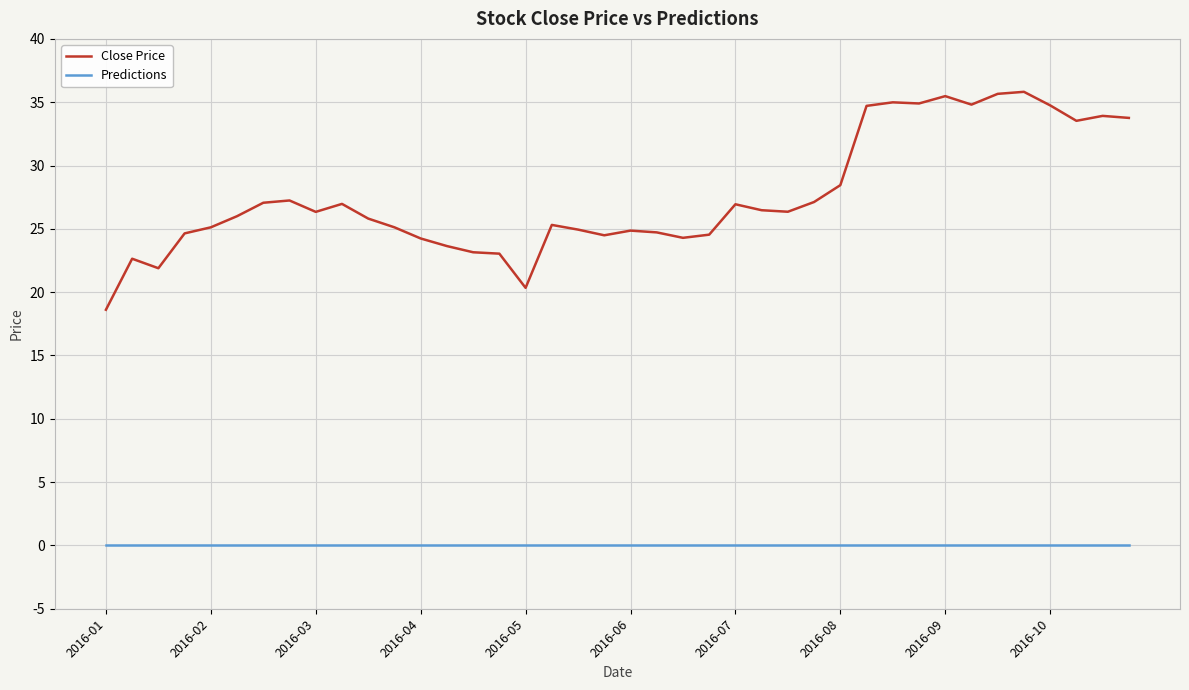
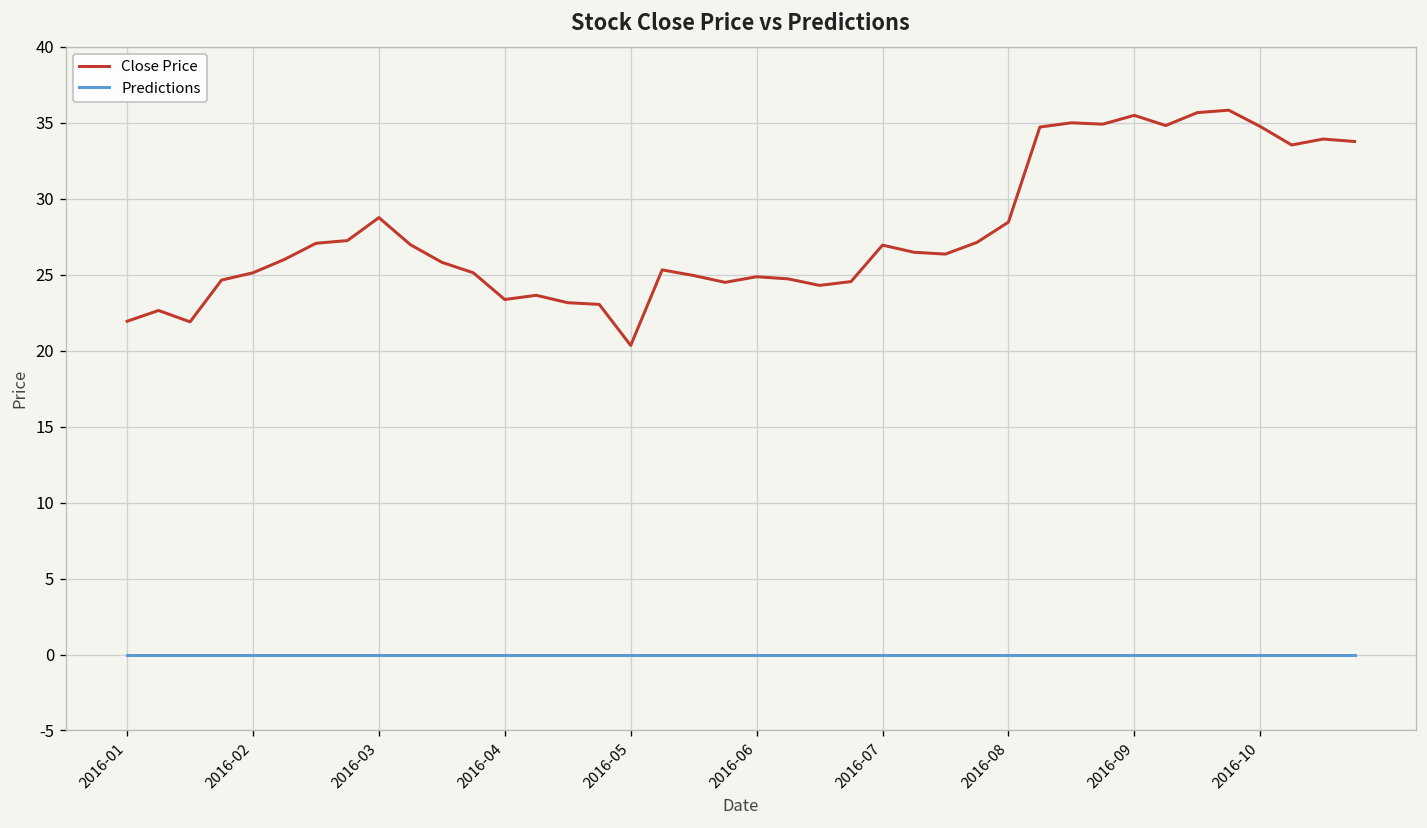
  {
    "Close Price": {
-     "2016-01": 18.6,
+     "2016-01": 21.9,
      "2016-02": 25.1,
-     "2016-03": 26.3,
-     "2016-04": 24.2,
+     "2016-03": 28.8,
+     "2016-04": 23.4,
      "2016-05": 20.3,
      "2016-06": 24.9,
      "2016-07": 26.9,
      "2016-08": 28.5,
      "2016-09": 35.5,
      "2016-10": 34.8
    },
    "Predictions": {
      "2016-01": 0.0,
      "2016-02": 0.0,
      "2016-03": 0.0,
      "2016-04": 0.0,
      "2016-05": 0.0,
      "2016-06": 0.0,
      "2016-07": 0.0,
      "2016-08": 0.0,
      "2016-09": 0.0,
      "2016-10": 0.0
    }
  }
